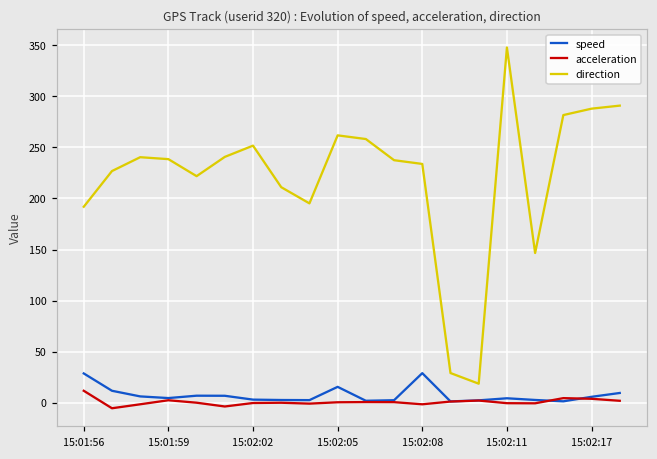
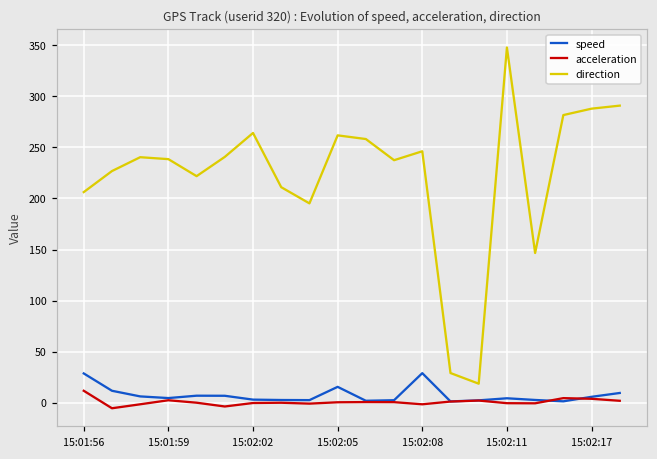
  {
    "speed": {
      "15:01:56": 30,
      "15:02:02": 0,
      "15:02:05": 20,
      "15:02:08": 30,
      "15:02:11": 0
    },
    "acceleration": {
      "15:01:56": 10,
      "15:02:02": 0,
      "15:02:05": 0,
      "15:02:08": 0,
      "15:02:11": 0
    },
    "direction": {
-     "15:01:56": 190,
+     "15:01:56": 210,
      "15:01:59": 240,
-     "15:02:02": 250,
+     "15:02:02": 260,
      "15:02:05": 260,
-     "15:02:08": 230,
+     "15:02:08": 250,
      "15:02:11": 350,
      "15:02:17": 290
    }
  }
